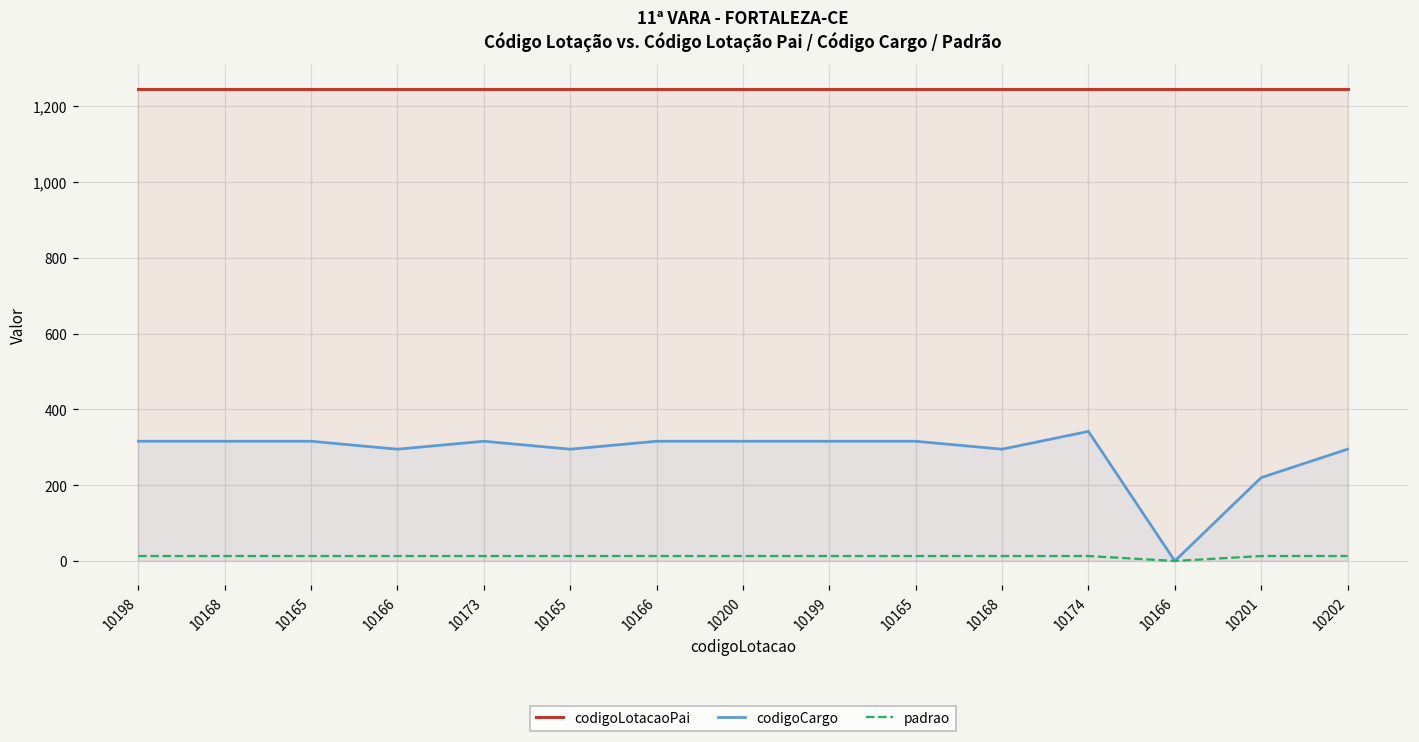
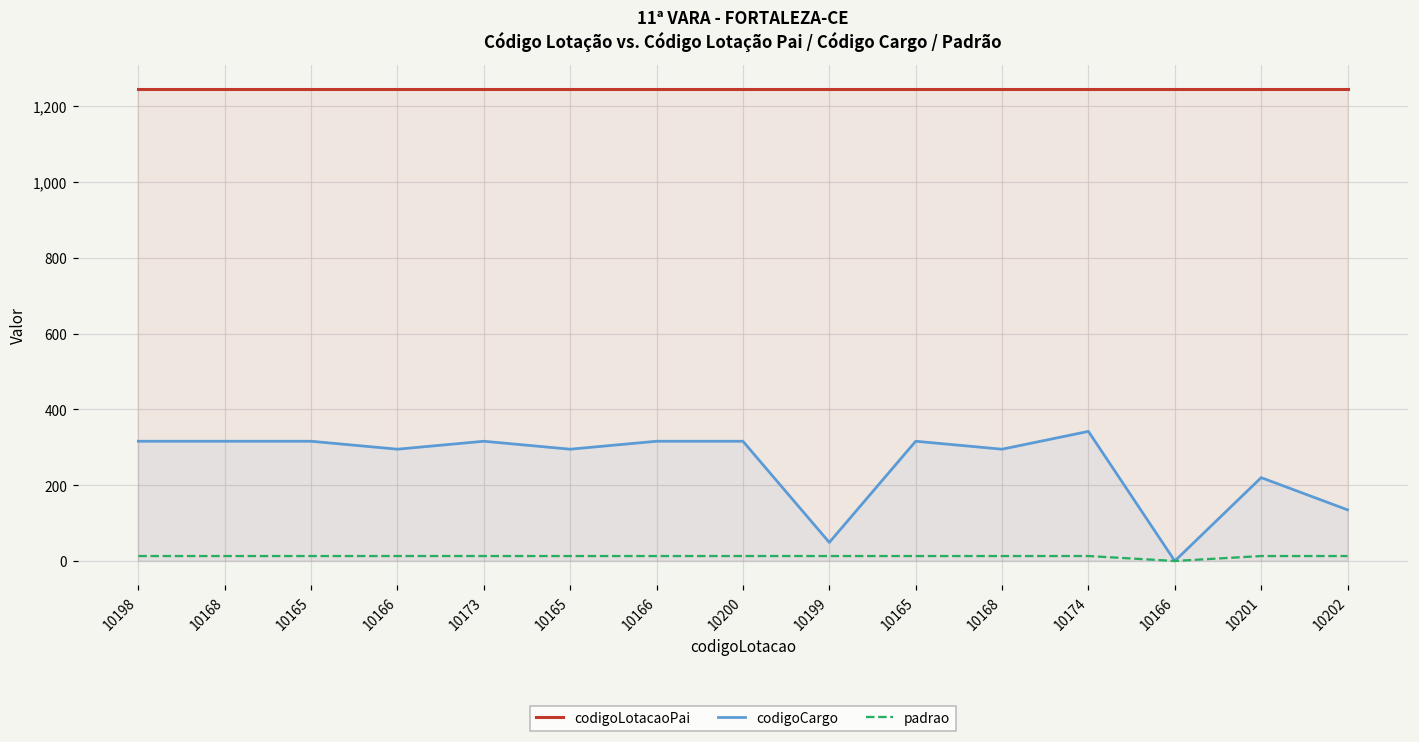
  {
    "codigoLotacaoPai": {
      "10198": "1,250",
      "10173": "1,250",
      "10200": "1,250",
      "10199": "1,250",
      "10174": "1,250",
      "10201": "1,250",
      "10202": "1,250"
    },
    "codigoCargo": {
      "10198": "320",
      "10173": "320",
      "10200": "320",
-     "10199": "320",
+     "10199": "50",
      "10174": "340",
      "10201": "220",
-     "10202": "300"
+     "10202": "140"
    },
    "padrao": {
      "10198": "10",
      "10173": "10",
      "10200": "10",
      "10199": "10",
      "10174": "10",
      "10201": "10",
      "10202": "10"
    }
  }
